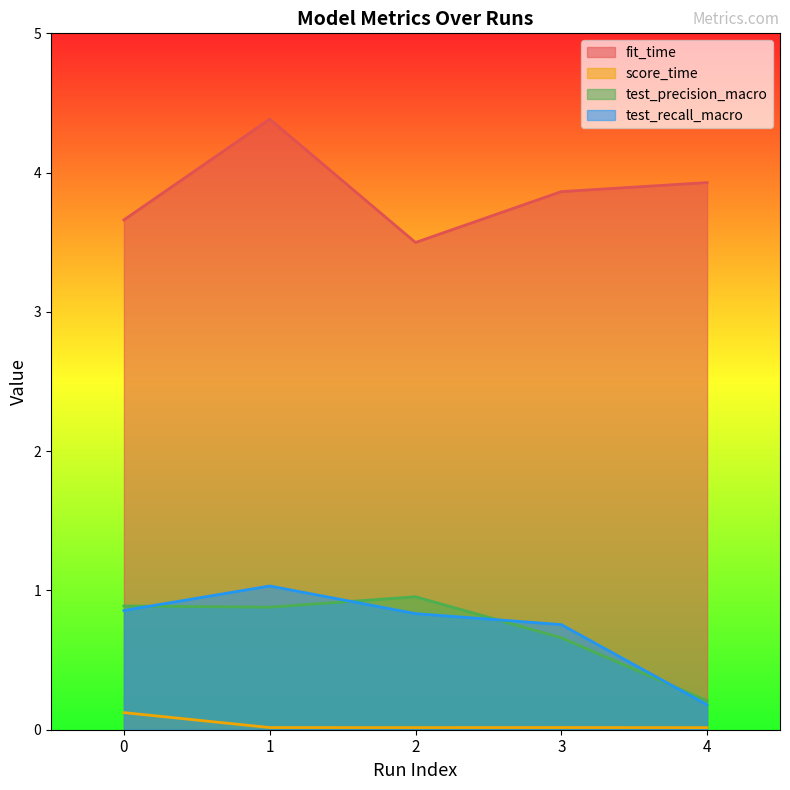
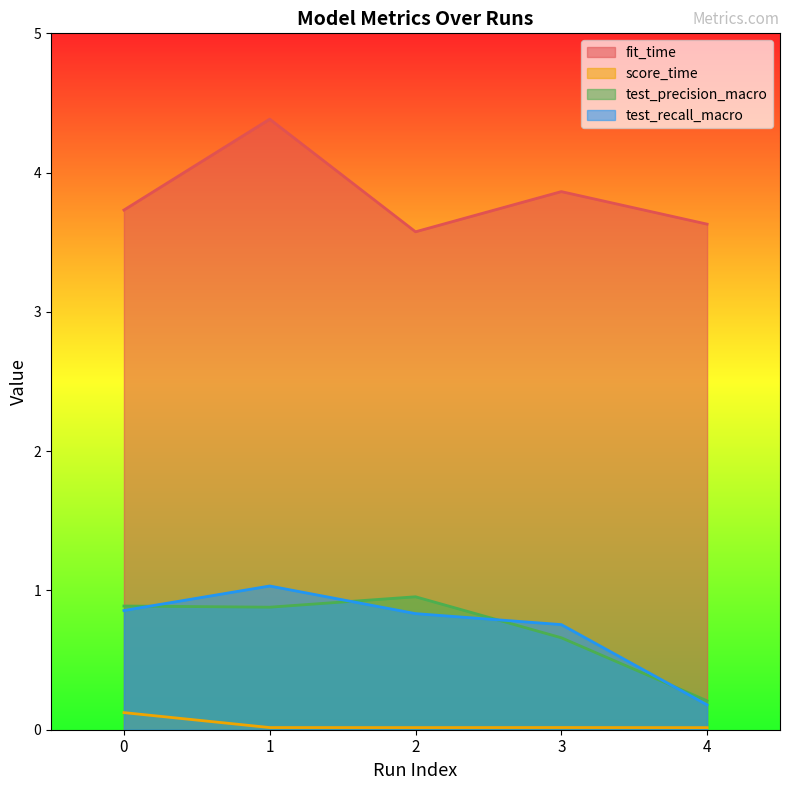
  {
    "fit_time": {
-     "0": 3.66,
+     "0": 3.73,
      "1": 4.38,
-     "2": 3.50,
+     "2": 3.58,
      "3": 3.86,
-     "4": 3.93
+     "4": 3.63
    },
    "score_time": {
      "0": 0.12,
      "1": 0.02,
      "2": 0.02,
      "3": 0.02,
      "4": 0.02
    },
    "test_precision_macro": {
      "0": 0.89,
      "1": 0.88,
      "2": 0.95,
      "3": 0.66,
      "4": 0.21
    },
    "test_recall_macro": {
      "0": 0.86,
      "1": 1.03,
      "2": 0.83,
      "3": 0.75,
      "4": 0.18
    }
  }
